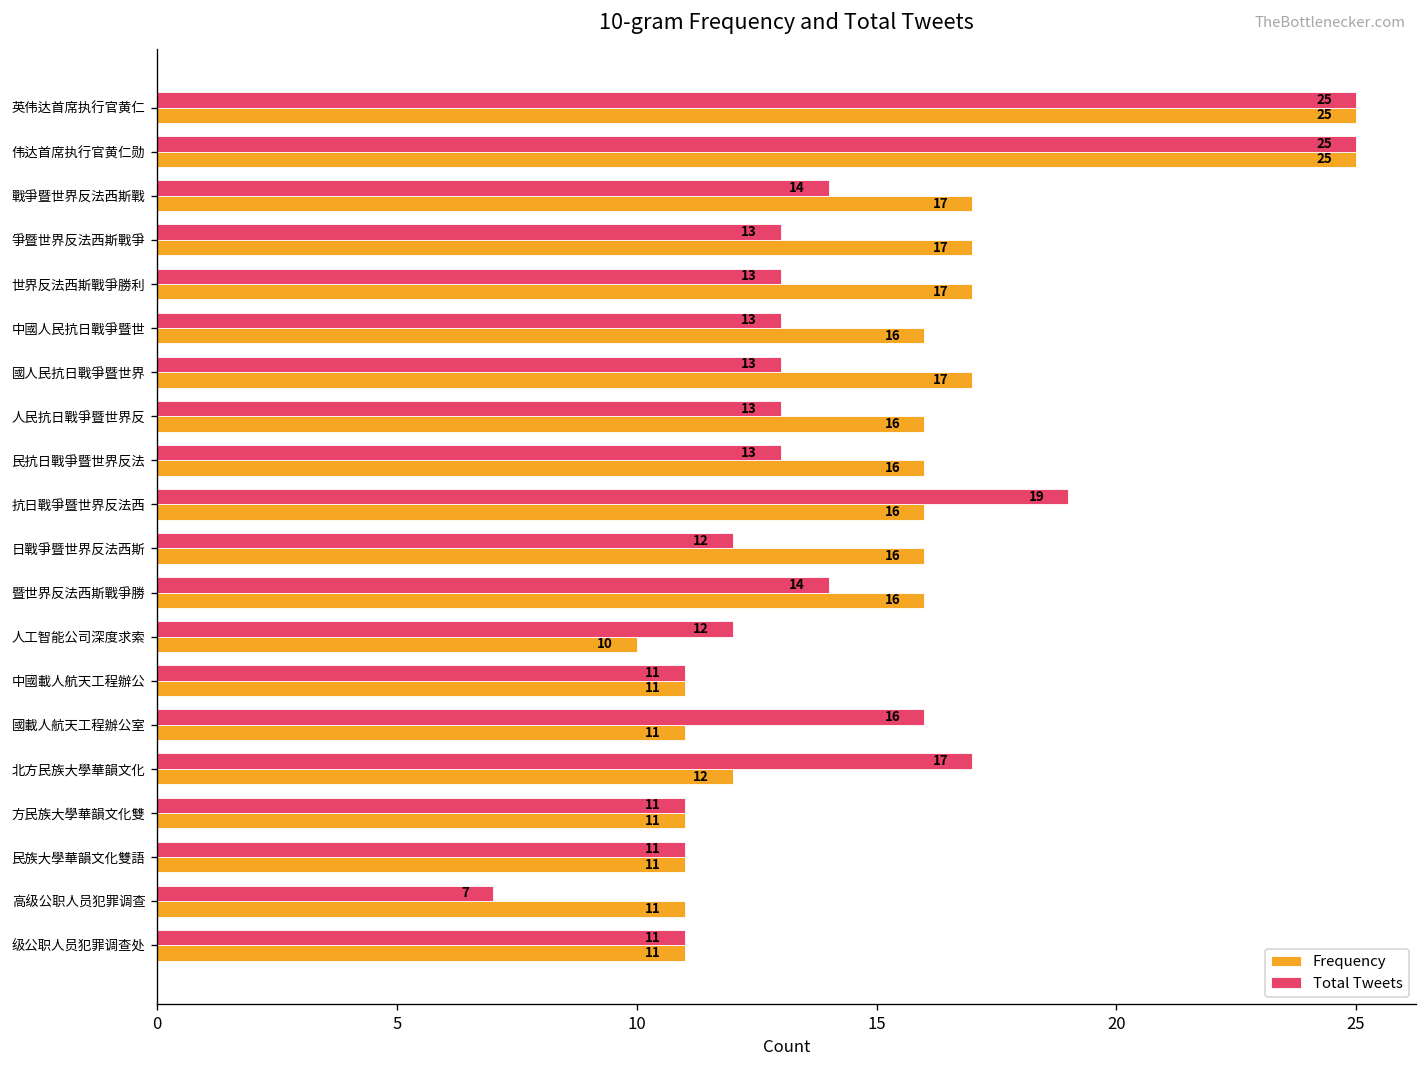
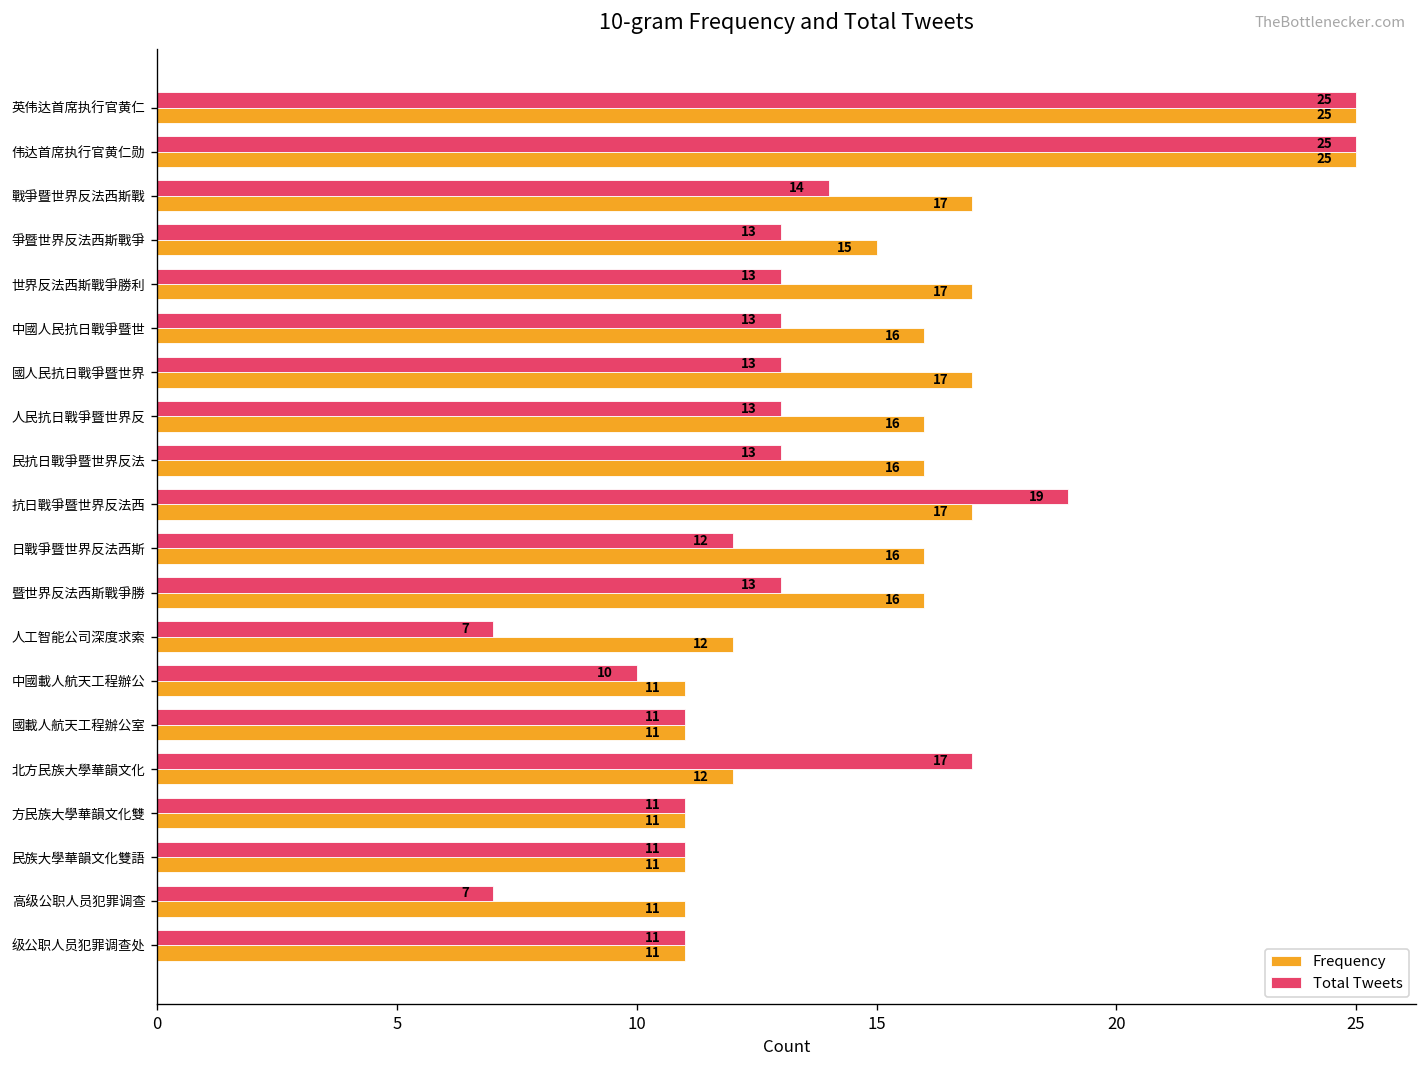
  {
    "Frequency": {
      "英伟达首席执行官黄仁": 25,
      "伟达首席执行官黄仁勋": 25,
      "戰爭暨世界反法西斯戰": 17,
-     "爭暨世界反法西斯戰爭": 17,
+     "爭暨世界反法西斯戰爭": 15,
      "世界反法西斯戰爭勝利": 17,
      "中國人民抗日戰爭暨世": 16,
      "國人民抗日戰爭暨世界": 17,
      "人民抗日戰爭暨世界反": 16,
      "民抗日戰爭暨世界反法": 16,
-     "抗日戰爭暨世界反法西": 16,
+     "抗日戰爭暨世界反法西": 17,
      "日戰爭暨世界反法西斯": 16,
      "暨世界反法西斯戰爭勝": 16,
-     "人工智能公司深度求索": 10,
+     "人工智能公司深度求索": 12,
      "中國載人航天工程辦公": 11,
      "國載人航天工程辦公室": 11,
      "北方民族大學華韻文化": 12,
      "方民族大學華韻文化雙": 11,
      "民族大學華韻文化雙語": 11,
      "高级公职人员犯罪调查": 11,
      "级公职人员犯罪调查处": 11
    },
    "Total Tweets": {
      "英伟达首席执行官黄仁": 25,
      "伟达首席执行官黄仁勋": 25,
      "戰爭暨世界反法西斯戰": 14,
      "爭暨世界反法西斯戰爭": 13,
      "世界反法西斯戰爭勝利": 13,
      "中國人民抗日戰爭暨世": 13,
      "國人民抗日戰爭暨世界": 13,
      "人民抗日戰爭暨世界反": 13,
      "民抗日戰爭暨世界反法": 13,
      "抗日戰爭暨世界反法西": 19,
      "日戰爭暨世界反法西斯": 12,
-     "暨世界反法西斯戰爭勝": 14,
-     "人工智能公司深度求索": 12,
-     "中國載人航天工程辦公": 11,
-     "國載人航天工程辦公室": 16,
+     "暨世界反法西斯戰爭勝": 13,
+     "人工智能公司深度求索": 7,
+     "中國載人航天工程辦公": 10,
+     "國載人航天工程辦公室": 11,
      "北方民族大學華韻文化": 17,
      "方民族大學華韻文化雙": 11,
      "民族大學華韻文化雙語": 11,
      "高级公职人员犯罪调查": 7,
      "级公职人员犯罪调查处": 11
    }
  }
